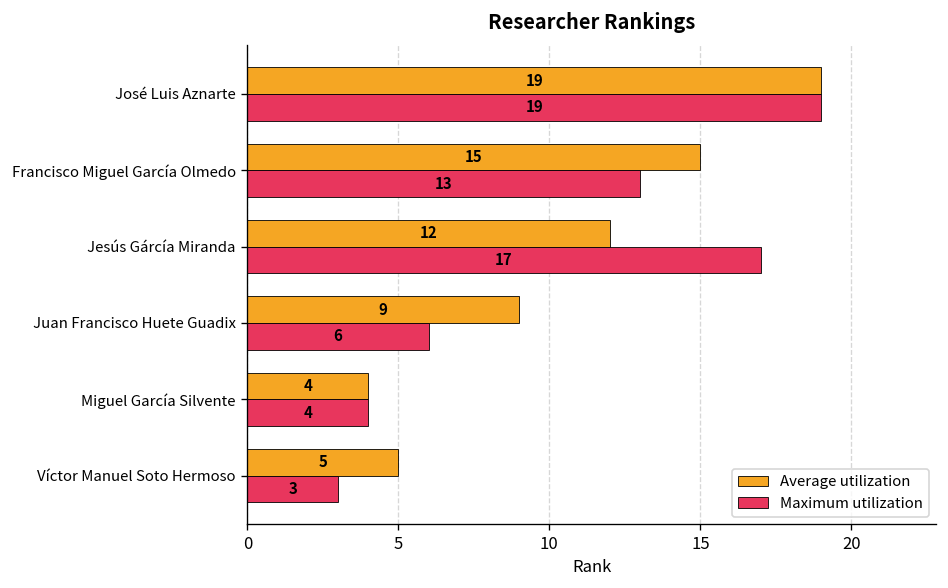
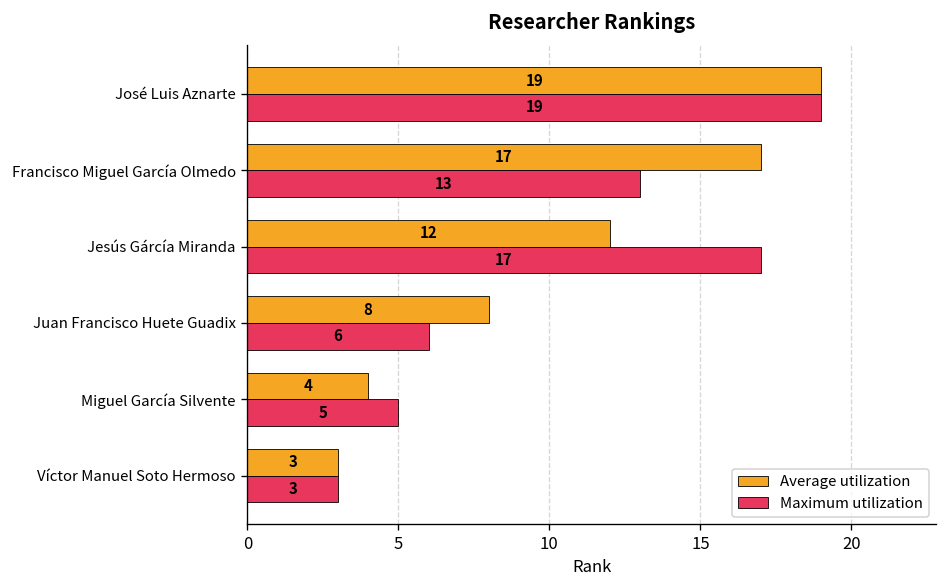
  {
    "Average utilization": {
      "José Luis Aznarte": 19,
-     "Francisco Miguel García Olmedo": 15,
+     "Francisco Miguel García Olmedo": 17,
      "Jesús Gárcía Miranda": 12,
-     "Juan Francisco Huete Guadix": 9,
+     "Juan Francisco Huete Guadix": 8,
      "Miguel García Silvente": 4,
-     "Víctor Manuel Soto Hermoso": 5
+     "Víctor Manuel Soto Hermoso": 3
    },
    "Maximum utilization": {
      "José Luis Aznarte": 19,
      "Francisco Miguel García Olmedo": 13,
      "Jesús Gárcía Miranda": 17,
      "Juan Francisco Huete Guadix": 6,
-     "Miguel García Silvente": 4,
+     "Miguel García Silvente": 5,
      "Víctor Manuel Soto Hermoso": 3
    }
  }
